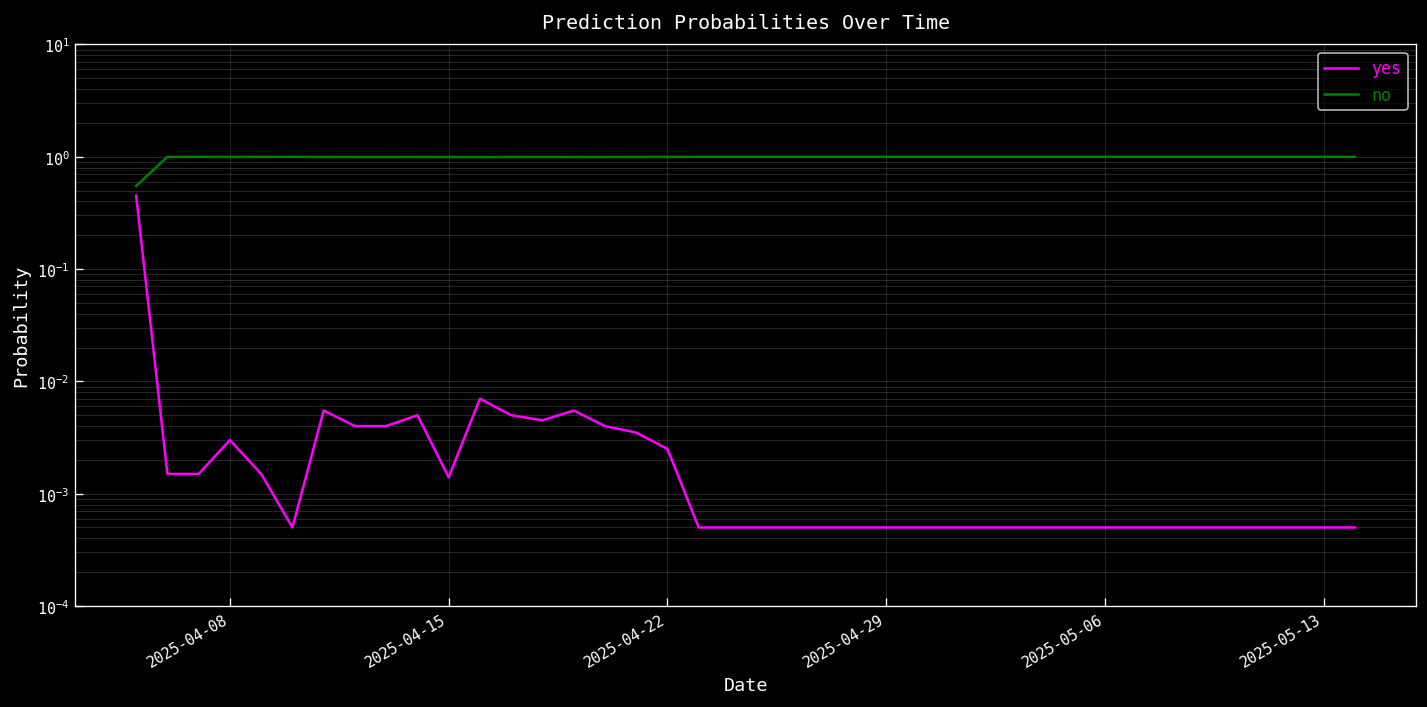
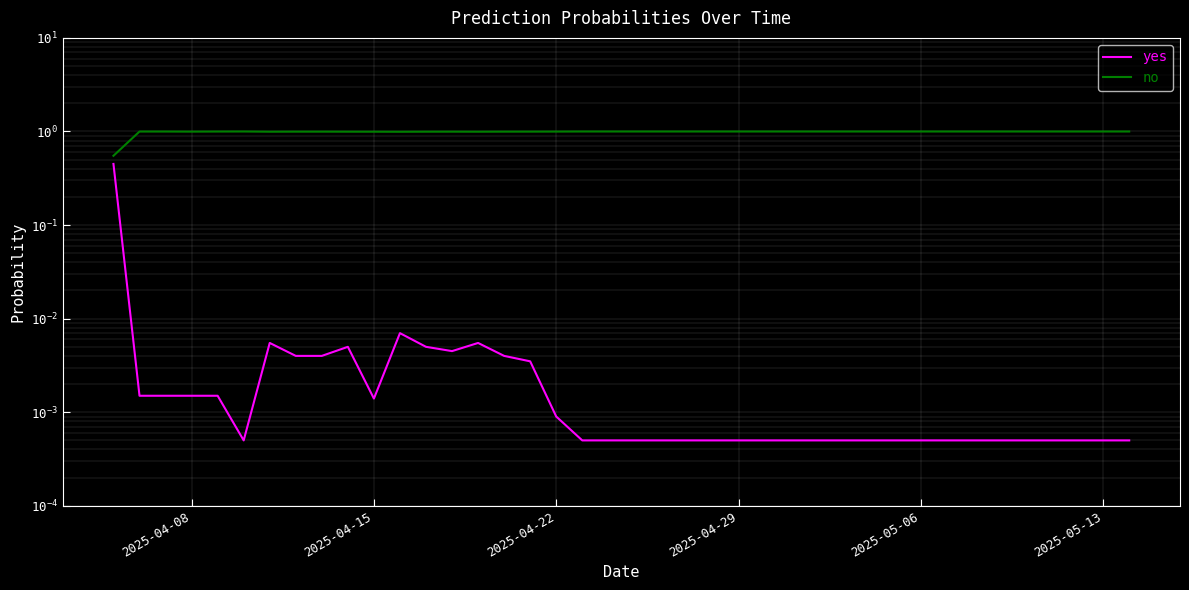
  {
    "yes": {
-     "2025-04-08": 0.0030,
+     "2025-04-08": 0.0015,
      "2025-04-15": 0.0014,
-     "2025-04-22": 0.0025,
+     "2025-04-22": 0.0009,
      "2025-04-29": 0.0005,
      "2025-05-06": 0.0005,
      "2025-05-13": 0.0005
    },
    "no": {
      "2025-04-08": 1.0,
      "2025-04-15": 1.0,
      "2025-04-22": 1.0,
      "2025-04-29": 1.0,
      "2025-05-06": 1.0,
      "2025-05-13": 1.0
    }
  }
